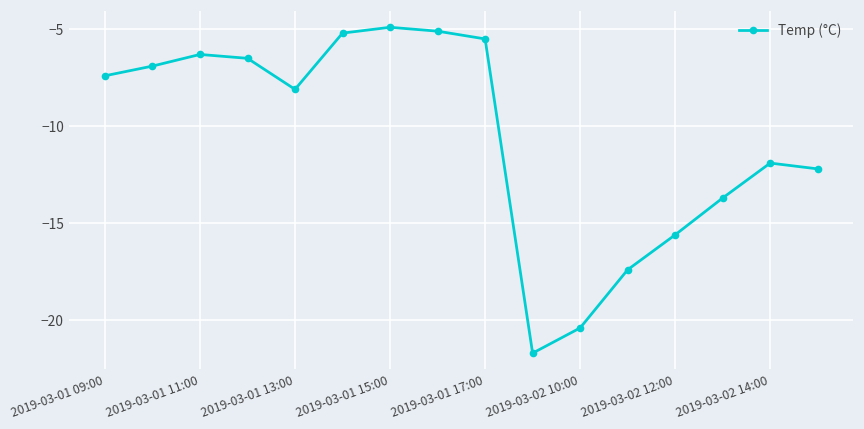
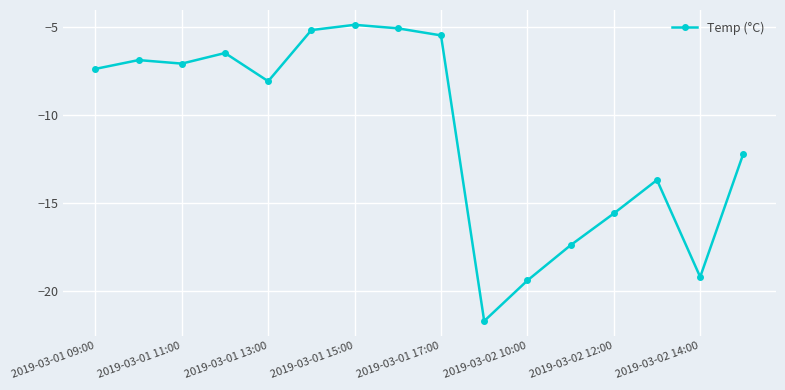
  {
    "2019-03-01 09:00": -7.4,
-   "2019-03-01 11:00": -6.3,
+   "2019-03-01 11:00": -7.1,
    "2019-03-01 13:00": -8.1,
    "2019-03-01 15:00": -4.9,
    "2019-03-01 17:00": -5.5,
-   "2019-03-02 10:00": -20.4,
+   "2019-03-02 10:00": -19.4,
    "2019-03-02 12:00": -15.6,
-   "2019-03-02 14:00": -11.9
+   "2019-03-02 14:00": -19.2
  }
